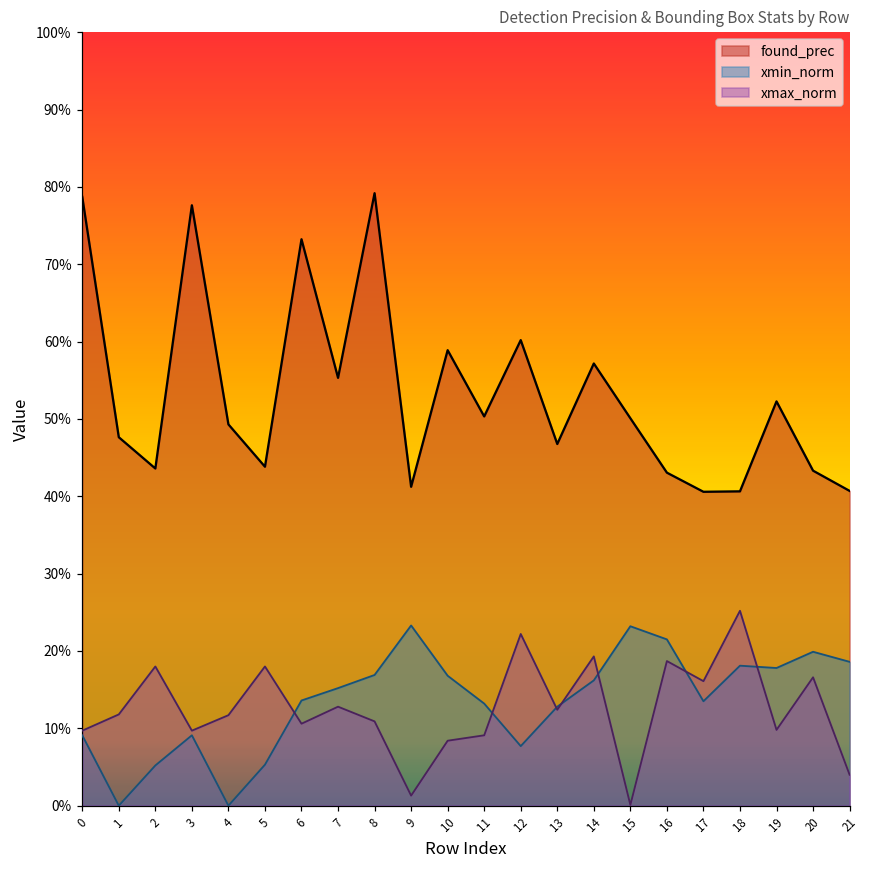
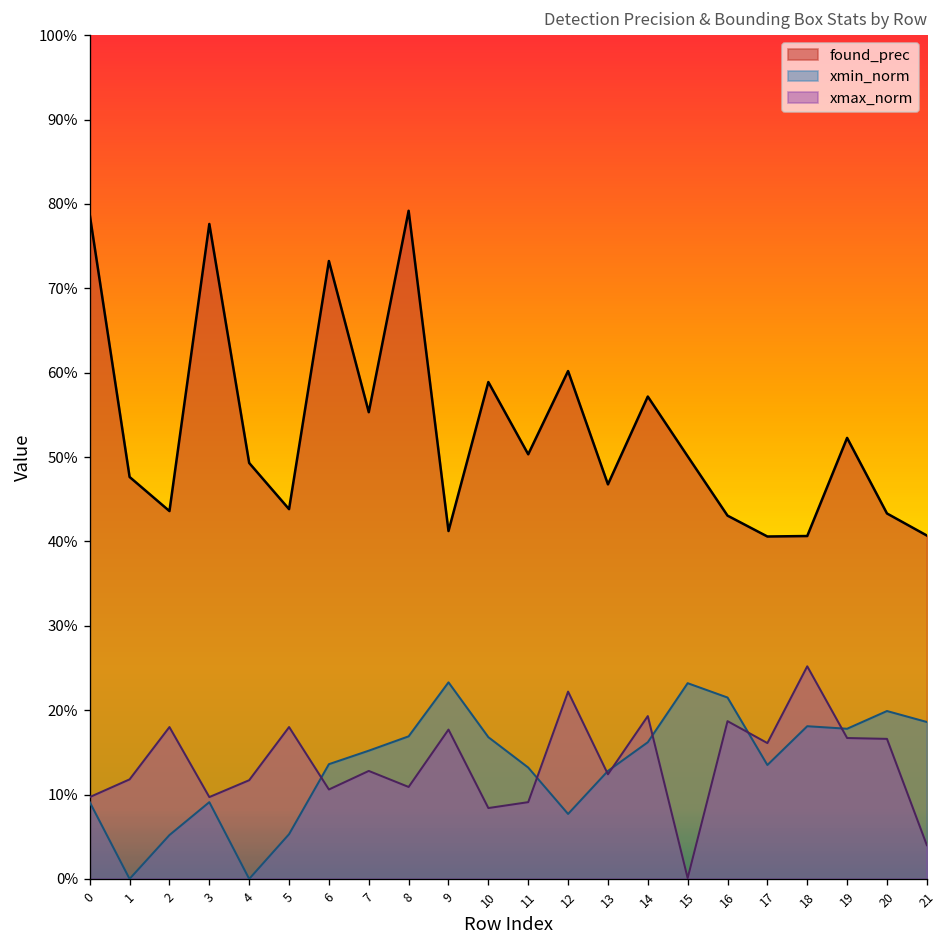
  {
    "found_prec": {
      "0": "79%",
      "1": "48%",
      "2": "44%",
      "3": "78%",
      "4": "49%",
      "5": "44%",
      "6": "73%",
      "7": "55%",
      "8": "79%",
      "9": "41%",
      "10": "59%",
      "11": "50%",
      "12": "60%",
      "13": "47%",
      "14": "57%",
      "15": "50%",
      "16": "43%",
      "17": "41%",
      "18": "41%",
      "19": "52%",
      "20": "43%",
      "21": "41%"
    },
    "xmin_norm": {
      "0": "9%",
      "1": "0%",
      "2": "5%",
      "3": "9%",
      "4": "0%",
      "5": "5%",
      "6": "14%",
      "7": "15%",
      "8": "17%",
      "9": "23%",
      "10": "17%",
      "11": "13%",
      "12": "8%",
      "13": "13%",
      "14": "16%",
      "15": "23%",
      "16": "22%",
      "17": "14%",
      "18": "18%",
      "19": "18%",
      "20": "20%",
      "21": "19%"
    },
    "xmax_norm": {
      "0": "10%",
      "1": "12%",
      "2": "18%",
      "3": "10%",
      "4": "12%",
      "5": "18%",
      "6": "11%",
      "7": "13%",
      "8": "11%",
-     "9": "1%",
+     "9": "18%",
      "10": "8%",
      "11": "9%",
      "12": "22%",
      "13": "12%",
      "14": "19%",
      "15": "0%",
      "16": "19%",
      "17": "16%",
      "18": "25%",
-     "19": "10%",
+     "19": "17%",
      "20": "17%",
      "21": "4%"
    }
  }
